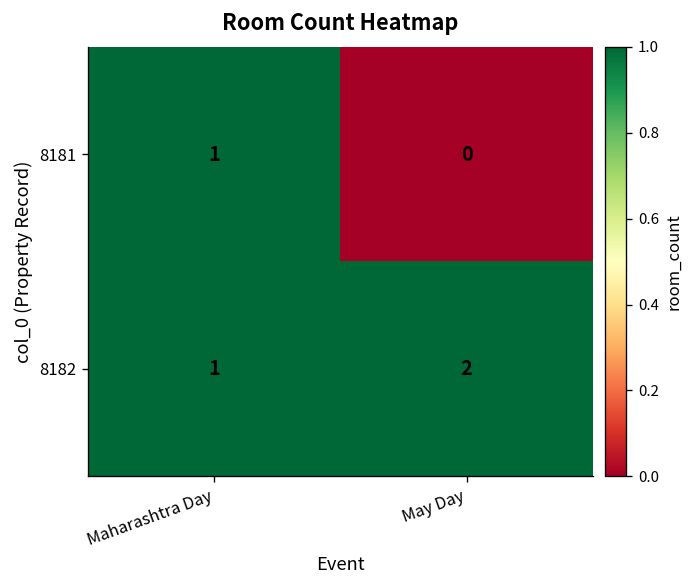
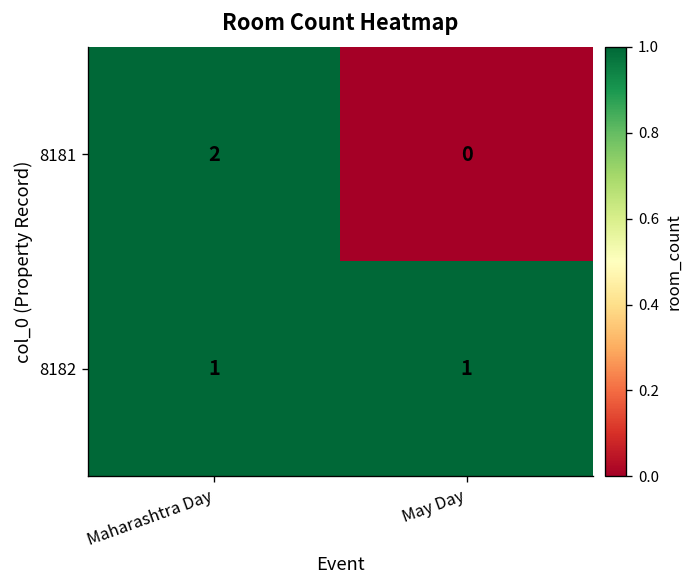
  {
    "8181": {
-     "Maharashtra Day": 1,
+     "Maharashtra Day": 2,
      "May Day": 0
    },
    "8182": {
      "Maharashtra Day": 1,
-     "May Day": 2
+     "May Day": 1
    }
  }
